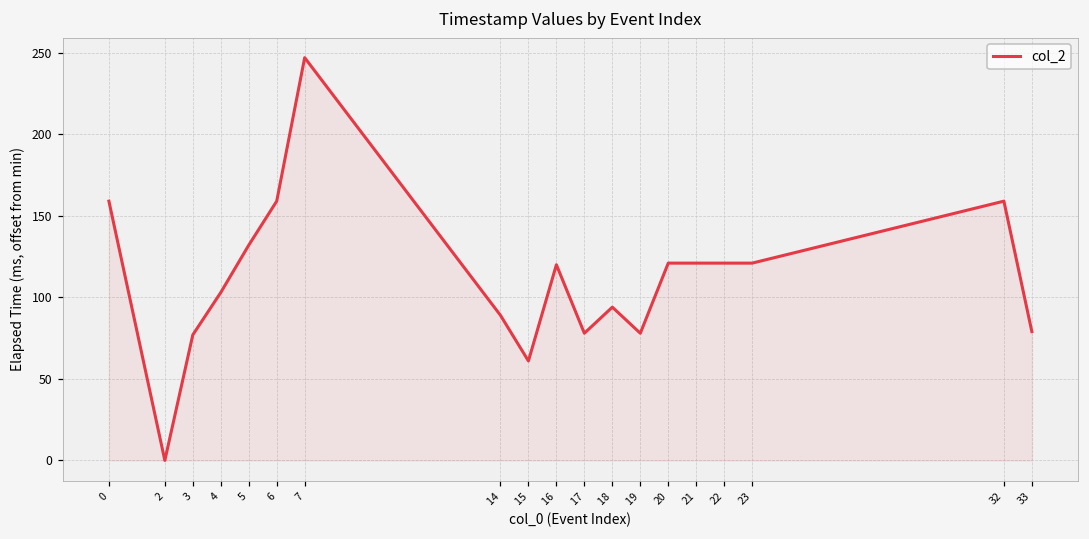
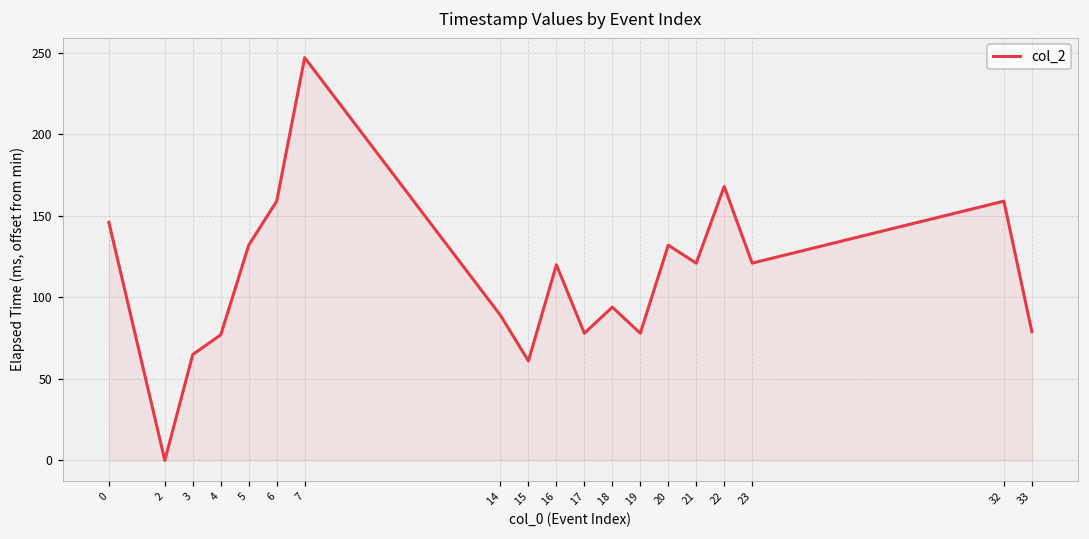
  {
-   "0": 159,
+   "0": 146,
    "2": 0,
-   "3": 77,
-   "4": 103,
+   "3": 65,
+   "4": 77,
    "5": 132,
    "6": 159,
    "7": 247,
    "14": 89,
    "15": 61,
    "16": 120,
    "17": 78,
    "18": 94,
    "19": 78,
-   "20": 121,
+   "20": 132,
    "21": 121,
-   "22": 121,
+   "22": 168,
    "23": 121,
    "32": 159,
    "33": 79
  }
